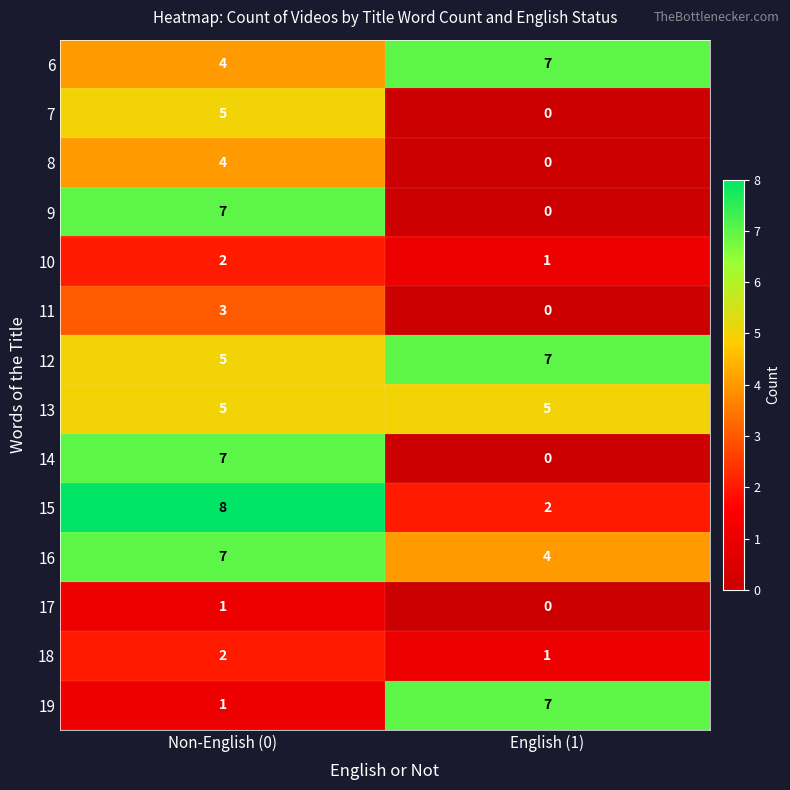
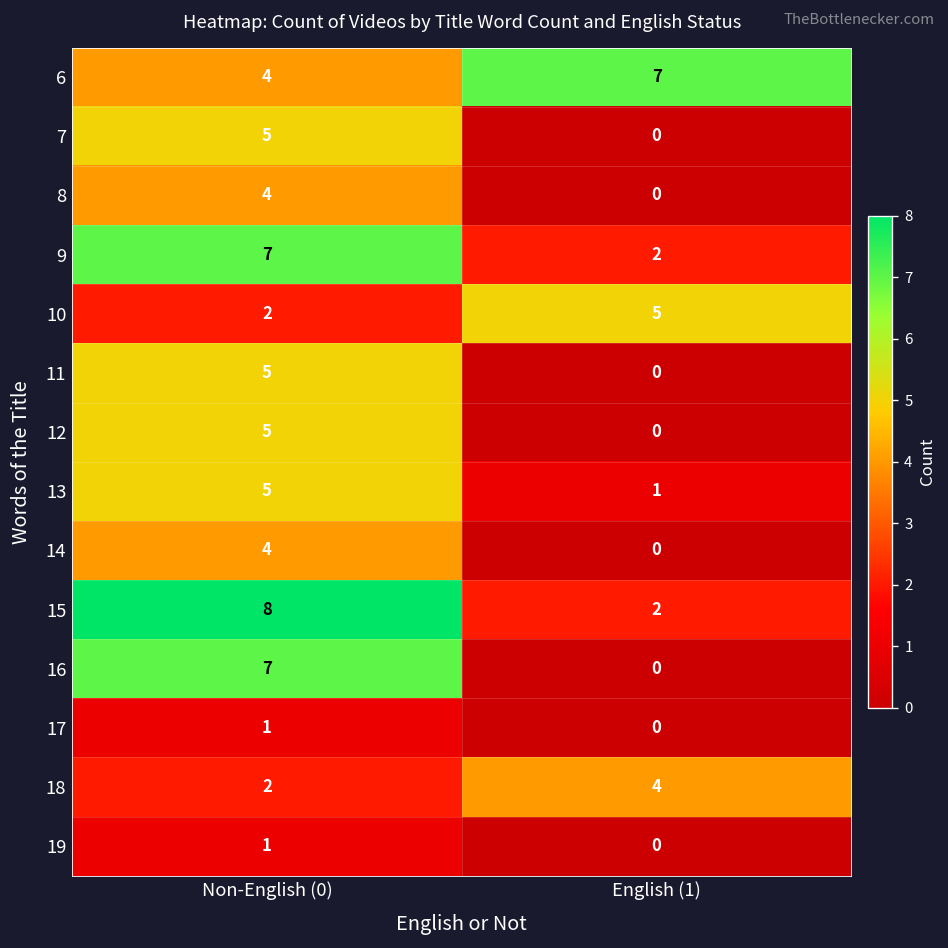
  {
    "6": {
      "Non-English (0)": 4,
      "English (1)": 7
    },
    "7": {
      "Non-English (0)": 5,
      "English (1)": 0
    },
    "8": {
      "Non-English (0)": 4,
      "English (1)": 0
    },
    "9": {
      "Non-English (0)": 7,
-     "English (1)": 0
+     "English (1)": 2
    },
    "10": {
      "Non-English (0)": 2,
-     "English (1)": 1
+     "English (1)": 5
    },
    "11": {
-     "Non-English (0)": 3,
+     "Non-English (0)": 5,
      "English (1)": 0
    },
    "12": {
      "Non-English (0)": 5,
-     "English (1)": 7
+     "English (1)": 0
    },
    "13": {
      "Non-English (0)": 5,
-     "English (1)": 5
+     "English (1)": 1
    },
    "14": {
-     "Non-English (0)": 7,
+     "Non-English (0)": 4,
      "English (1)": 0
    },
    "15": {
      "Non-English (0)": 8,
      "English (1)": 2
    },
    "16": {
      "Non-English (0)": 7,
-     "English (1)": 4
+     "English (1)": 0
    },
    "17": {
      "Non-English (0)": 1,
      "English (1)": 0
    },
    "18": {
      "Non-English (0)": 2,
-     "English (1)": 1
+     "English (1)": 4
    },
    "19": {
      "Non-English (0)": 1,
-     "English (1)": 7
+     "English (1)": 0
    }
  }
